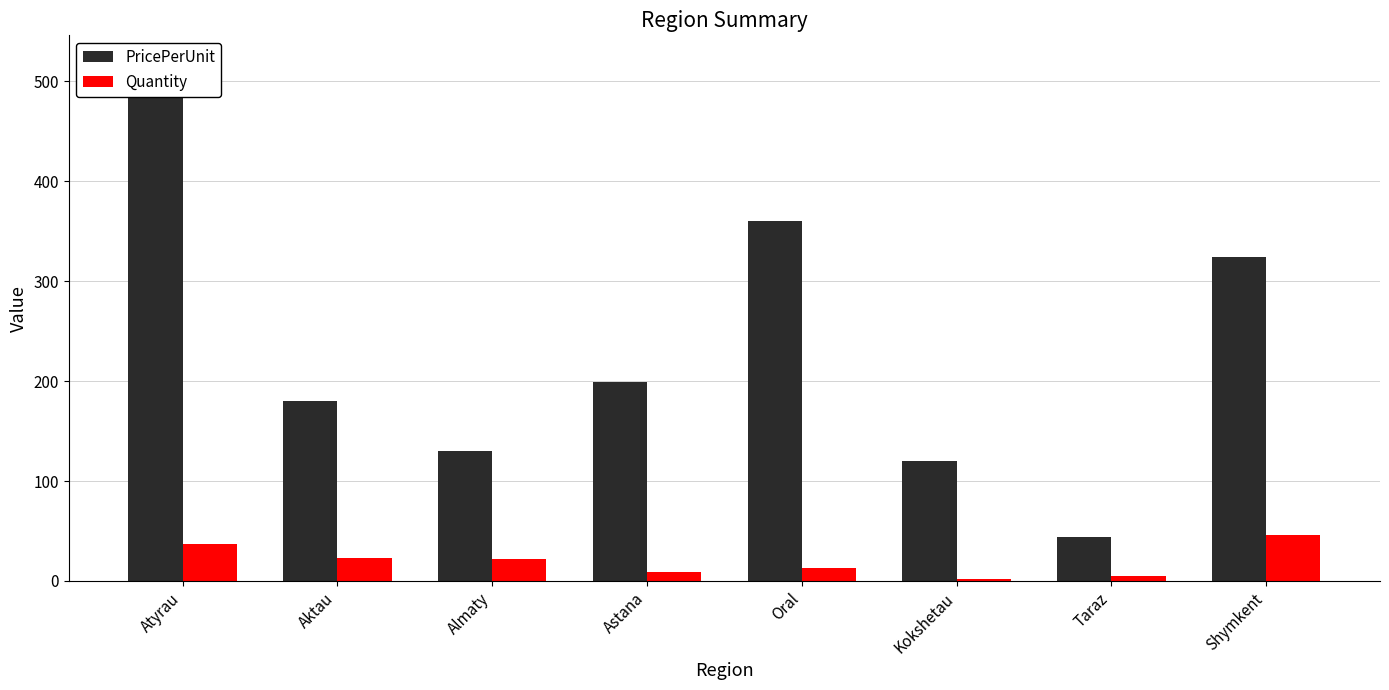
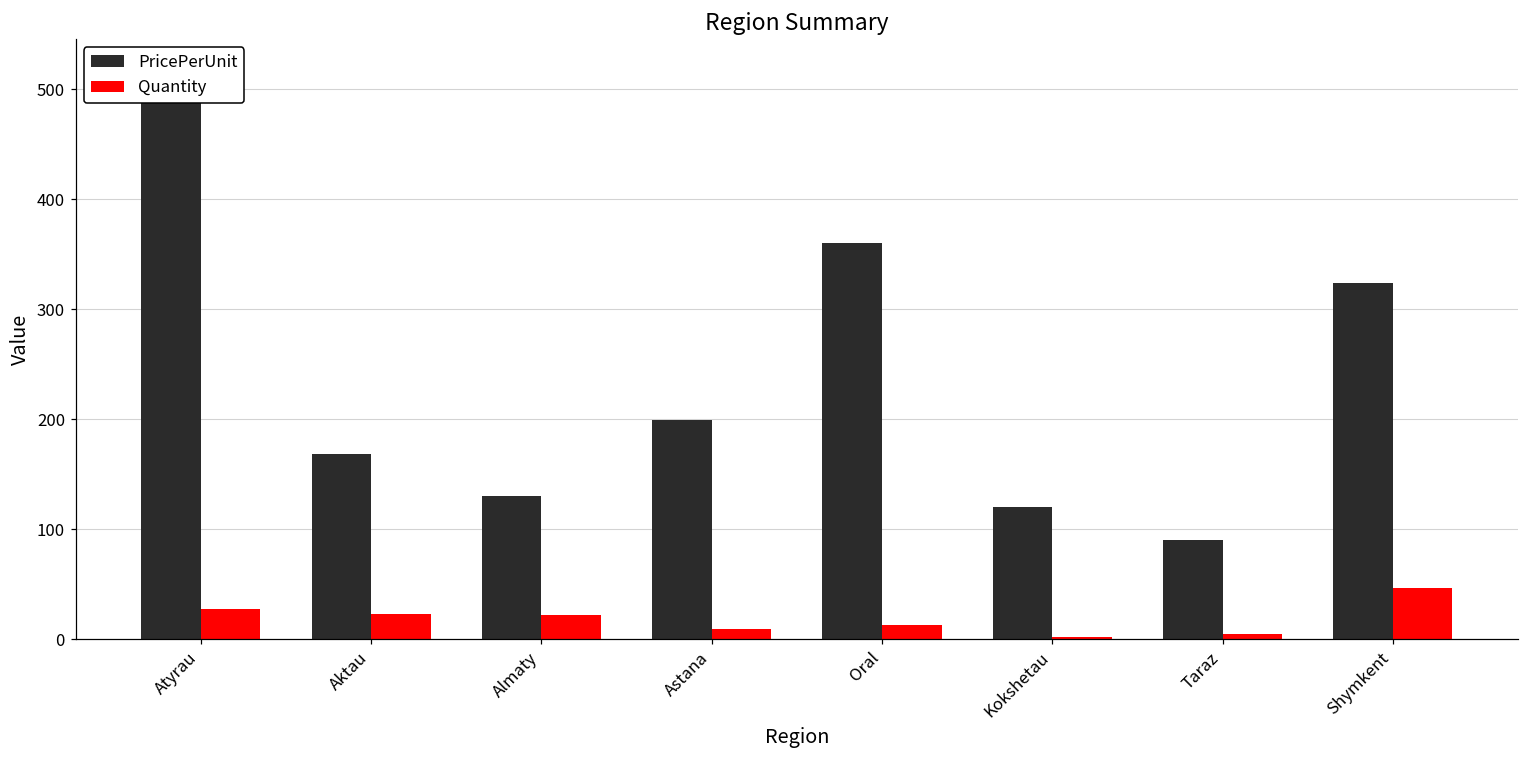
  {
    "PricePerUnit": {
-     "Aktau": 180,
+     "Aktau": 170,
      "Almaty": 130,
      "Astana": 200,
      "Oral": 360,
      "Kokshetau": 120,
-     "Taraz": 40,
+     "Taraz": 90,
      "Shymkent": 320
    },
    "Quantity": {
-     "Atyrau": 40,
+     "Atyrau": 30,
      "Aktau": 20,
      "Almaty": 20,
      "Astana": 10,
      "Oral": 10,
      "Taraz": 10,
      "Shymkent": 50
    }
  }
